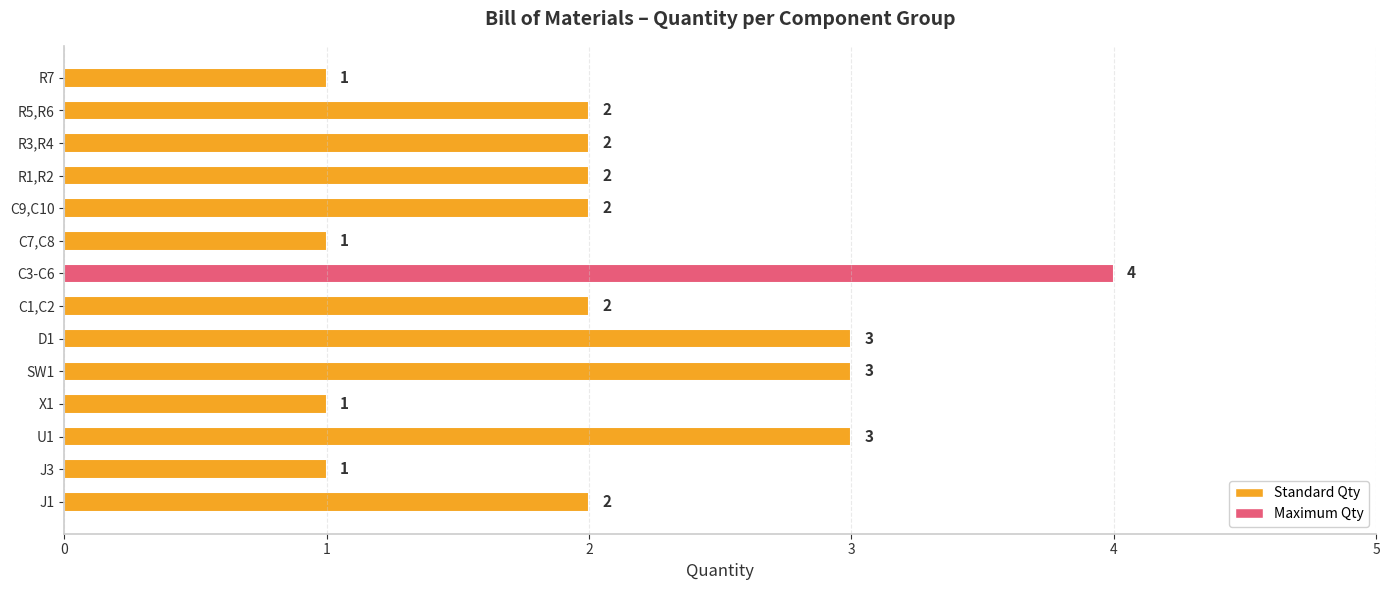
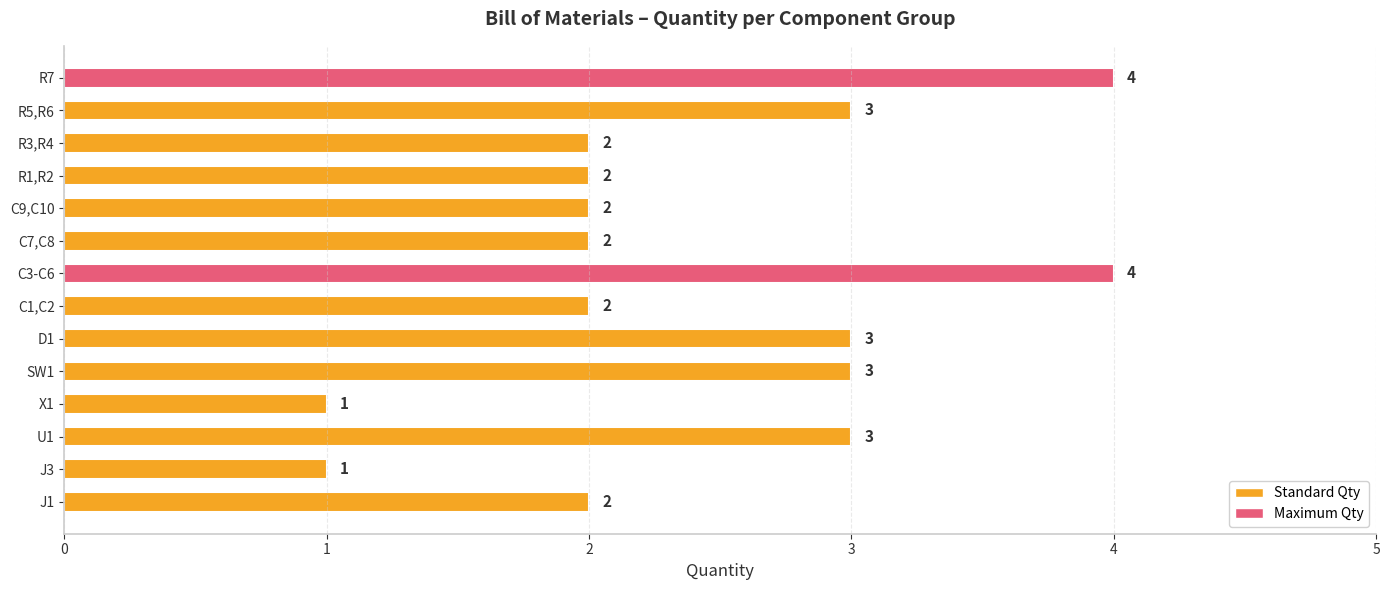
  {
-   "R7": 1,
-   "R5,R6": 2,
+   "R7": 4,
+   "R5,R6": 3,
    "R3,R4": 2,
    "R1,R2": 2,
    "C9,C10": 2,
-   "C7,C8": 1,
+   "C7,C8": 2,
    "C3-C6": 4,
    "C1,C2": 2,
    "D1": 3,
    "SW1": 3,
    "X1": 1,
    "U1": 3,
    "J3": 1,
    "J1": 2
  }
